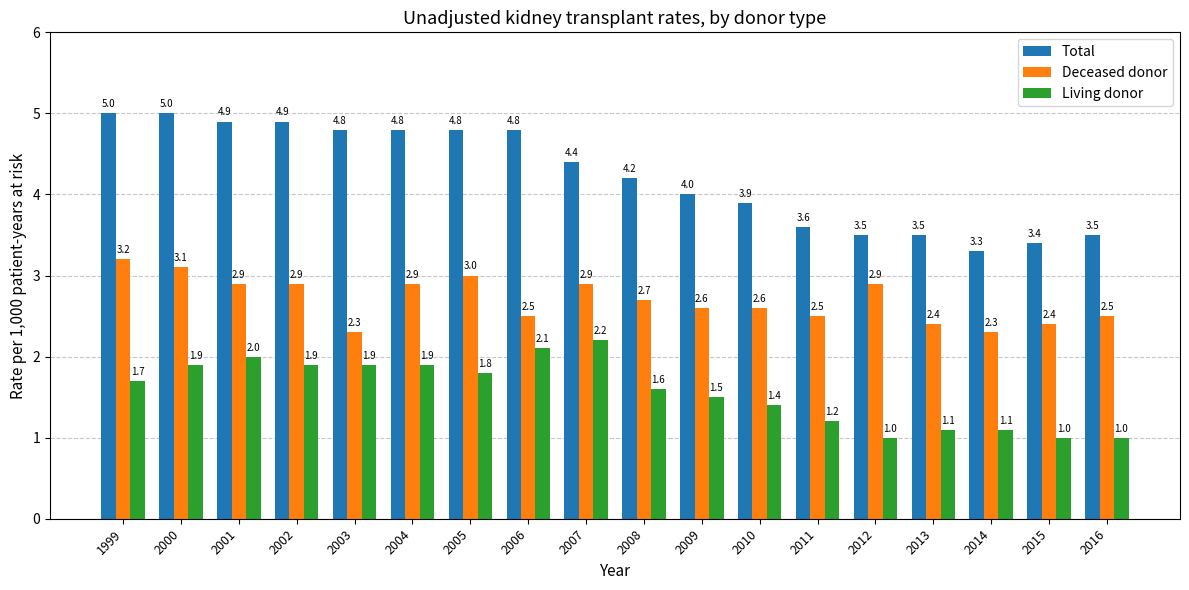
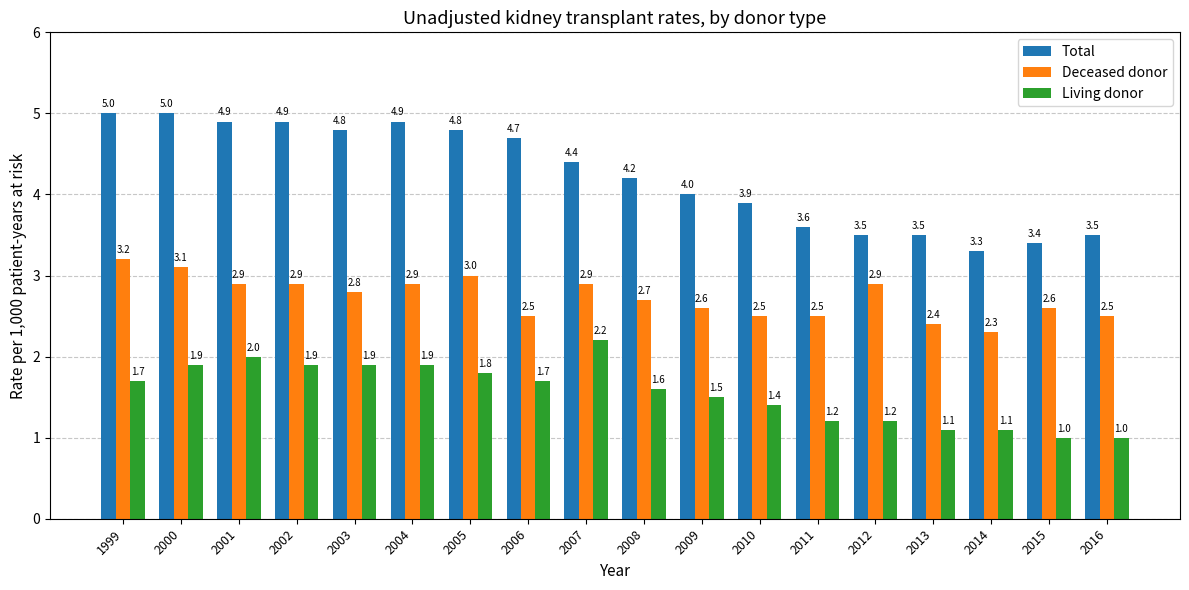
  {
    "Total": {
      "1999": 5.0,
      "2000": 5.0,
      "2001": 4.9,
      "2002": 4.9,
      "2003": 4.8,
-     "2004": 4.8,
+     "2004": 4.9,
      "2005": 4.8,
-     "2006": 4.8,
+     "2006": 4.7,
      "2007": 4.4,
      "2008": 4.2,
      "2009": 4.0,
      "2010": 3.9,
      "2011": 3.6,
      "2012": 3.5,
      "2013": 3.5,
      "2014": 3.3,
      "2015": 3.4,
      "2016": 3.5
    },
    "Deceased donor": {
      "1999": 3.2,
      "2000": 3.1,
      "2001": 2.9,
      "2002": 2.9,
-     "2003": 2.3,
+     "2003": 2.8,
      "2004": 2.9,
      "2005": 3.0,
      "2006": 2.5,
      "2007": 2.9,
      "2008": 2.7,
      "2009": 2.6,
-     "2010": 2.6,
+     "2010": 2.5,
      "2011": 2.5,
      "2012": 2.9,
      "2013": 2.4,
      "2014": 2.3,
-     "2015": 2.4,
+     "2015": 2.6,
      "2016": 2.5
    },
    "Living donor": {
      "1999": 1.7,
      "2000": 1.9,
      "2001": 2.0,
      "2002": 1.9,
      "2003": 1.9,
      "2004": 1.9,
      "2005": 1.8,
-     "2006": 2.1,
+     "2006": 1.7,
      "2007": 2.2,
      "2008": 1.6,
      "2009": 1.5,
      "2010": 1.4,
      "2011": 1.2,
-     "2012": 1.0,
+     "2012": 1.2,
      "2013": 1.1,
      "2014": 1.1,
      "2015": 1.0,
      "2016": 1.0
    }
  }
